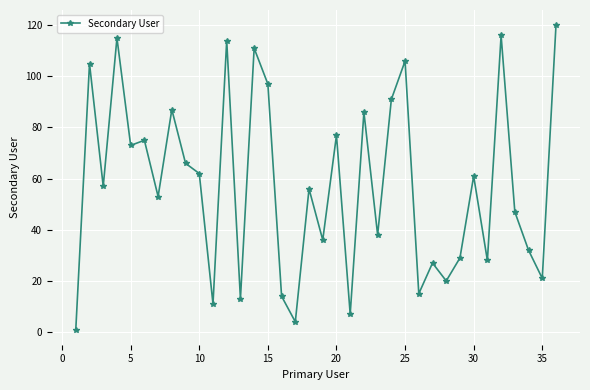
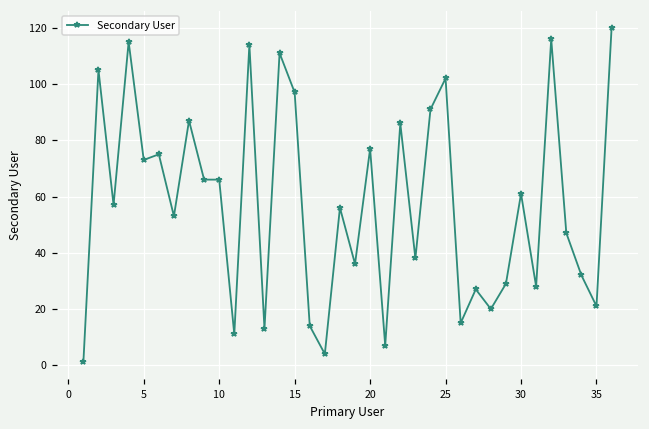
  {
    "5": 73,
-   "10": 62,
+   "10": 66,
    "15": 97,
    "20": 77,
-   "25": 106,
+   "25": 102,
    "30": 61,
    "35": 21
  }
